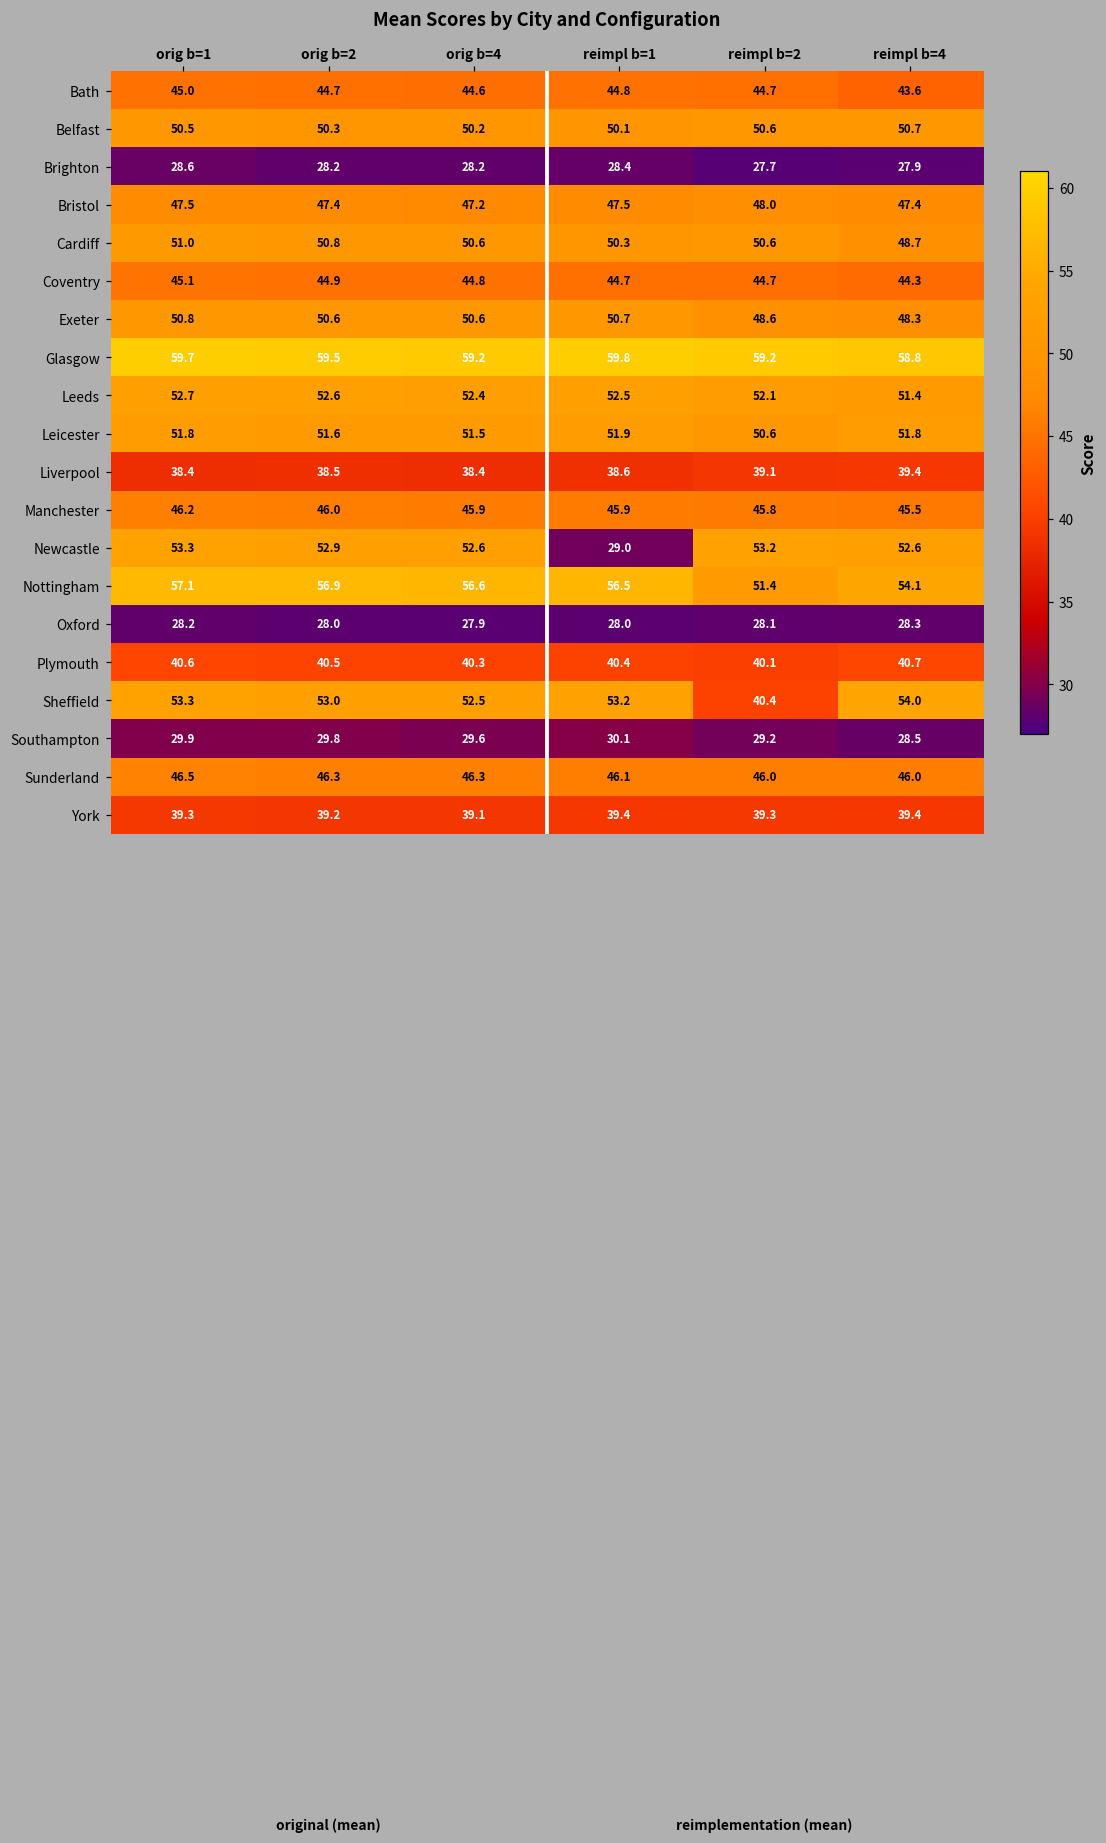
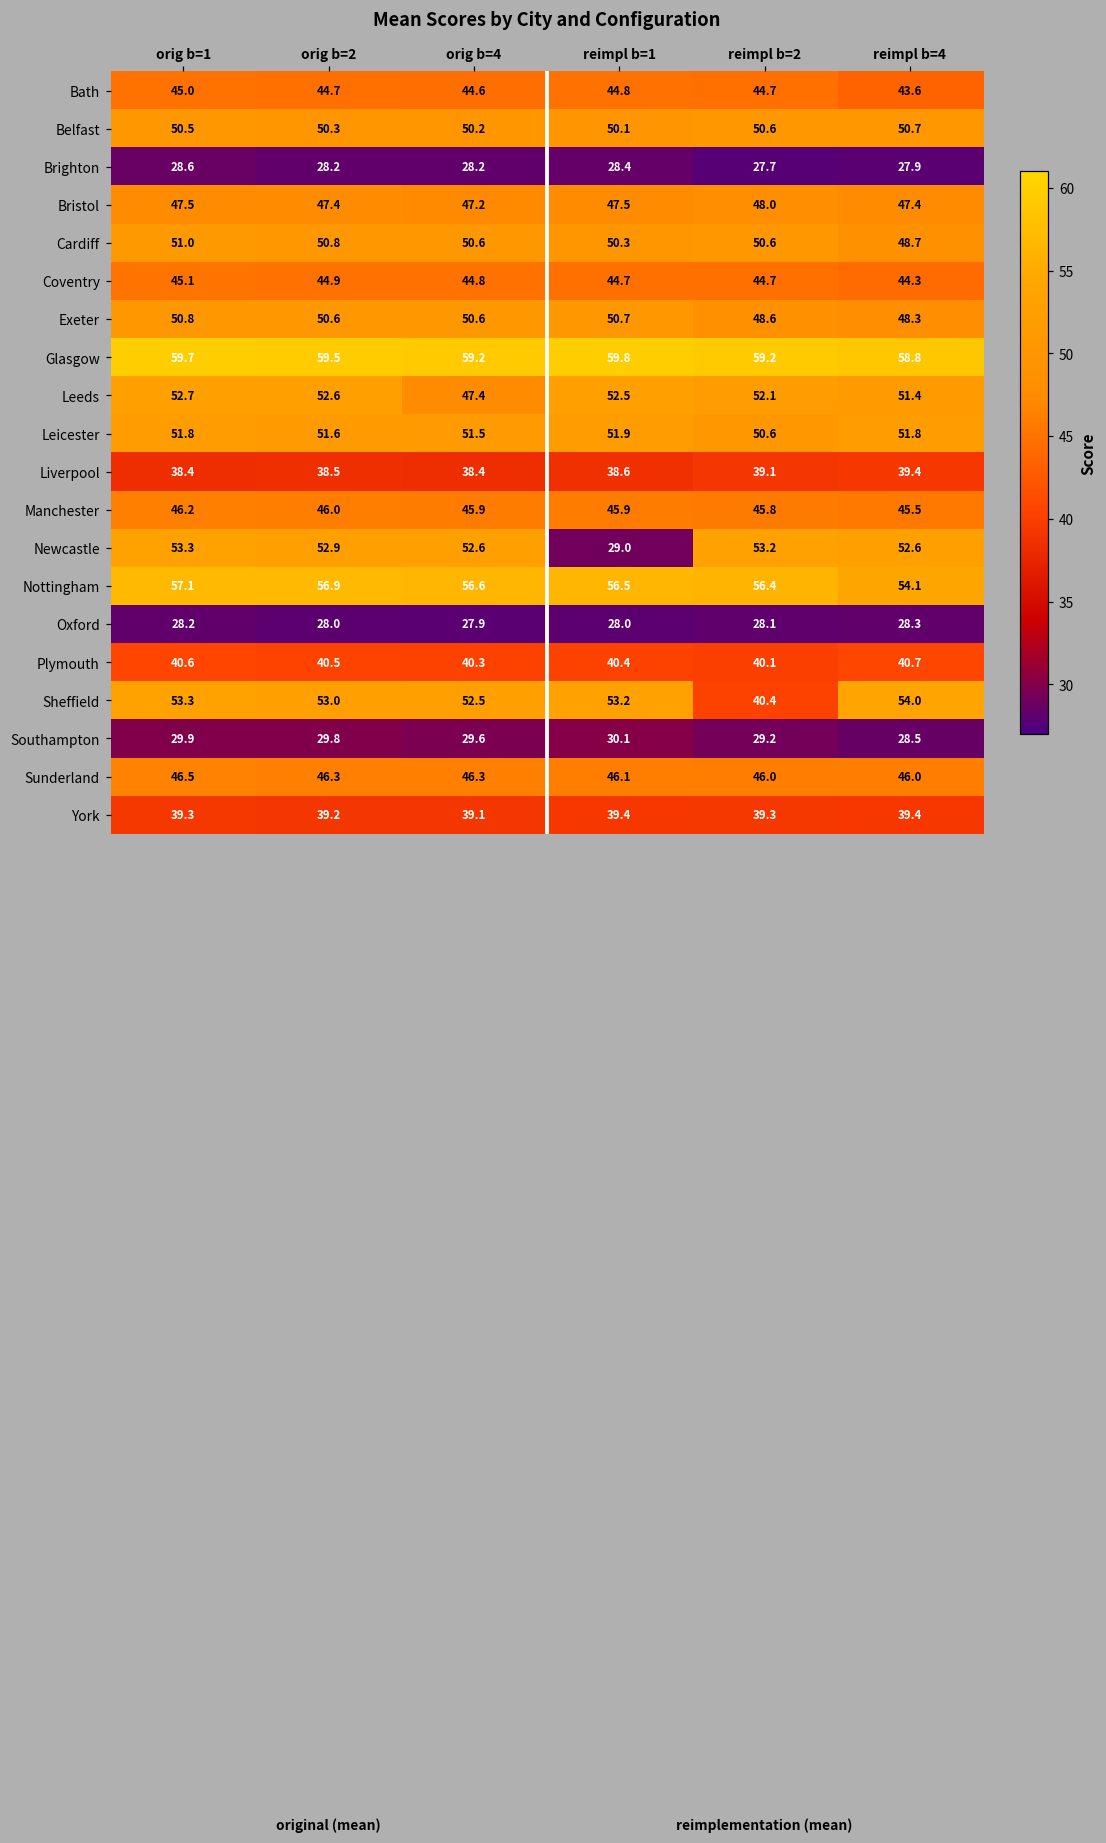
  {
    "Bath": {
      "orig b=1": 45.0,
      "orig b=2": 44.7,
      "orig b=4": 44.6,
      "reimpl b=1": 44.8,
      "reimpl b=2": 44.7,
      "reimpl b=4": 43.6
    },
    "Belfast": {
      "orig b=1": 50.5,
      "orig b=2": 50.3,
      "orig b=4": 50.2,
      "reimpl b=1": 50.1,
      "reimpl b=2": 50.6,
      "reimpl b=4": 50.7
    },
    "Brighton": {
      "orig b=1": 28.6,
      "orig b=2": 28.2,
      "orig b=4": 28.2,
      "reimpl b=1": 28.4,
      "reimpl b=2": 27.7,
      "reimpl b=4": 27.9
    },
    "Bristol": {
      "orig b=1": 47.5,
      "orig b=2": 47.4,
      "orig b=4": 47.2,
      "reimpl b=1": 47.5,
      "reimpl b=2": 48.0,
      "reimpl b=4": 47.4
    },
    "Cardiff": {
      "orig b=1": 51.0,
      "orig b=2": 50.8,
      "orig b=4": 50.6,
      "reimpl b=1": 50.3,
      "reimpl b=2": 50.6,
      "reimpl b=4": 48.7
    },
    "Coventry": {
      "orig b=1": 45.1,
      "orig b=2": 44.9,
      "orig b=4": 44.8,
      "reimpl b=1": 44.7,
      "reimpl b=2": 44.7,
      "reimpl b=4": 44.3
    },
    "Exeter": {
      "orig b=1": 50.8,
      "orig b=2": 50.6,
      "orig b=4": 50.6,
      "reimpl b=1": 50.7,
      "reimpl b=2": 48.6,
      "reimpl b=4": 48.3
    },
    "Glasgow": {
      "orig b=1": 59.7,
      "orig b=2": 59.5,
      "orig b=4": 59.2,
      "reimpl b=1": 59.8,
      "reimpl b=2": 59.2,
      "reimpl b=4": 58.8
    },
    "Leeds": {
      "orig b=1": 52.7,
      "orig b=2": 52.6,
-     "orig b=4": 52.4,
+     "orig b=4": 47.4,
      "reimpl b=1": 52.5,
      "reimpl b=2": 52.1,
      "reimpl b=4": 51.4
    },
    "Leicester": {
      "orig b=1": 51.8,
      "orig b=2": 51.6,
      "orig b=4": 51.5,
      "reimpl b=1": 51.9,
      "reimpl b=2": 50.6,
      "reimpl b=4": 51.8
    },
    "Liverpool": {
      "orig b=1": 38.4,
      "orig b=2": 38.5,
      "orig b=4": 38.4,
      "reimpl b=1": 38.6,
      "reimpl b=2": 39.1,
      "reimpl b=4": 39.4
    },
    "Manchester": {
      "orig b=1": 46.2,
      "orig b=2": 46.0,
      "orig b=4": 45.9,
      "reimpl b=1": 45.9,
      "reimpl b=2": 45.8,
      "reimpl b=4": 45.5
    },
    "Newcastle": {
      "orig b=1": 53.3,
      "orig b=2": 52.9,
      "orig b=4": 52.6,
      "reimpl b=1": 29.0,
      "reimpl b=2": 53.2,
      "reimpl b=4": 52.6
    },
    "Nottingham": {
      "orig b=1": 57.1,
      "orig b=2": 56.9,
      "orig b=4": 56.6,
      "reimpl b=1": 56.5,
-     "reimpl b=2": 51.4,
+     "reimpl b=2": 56.4,
      "reimpl b=4": 54.1
    },
    "Oxford": {
      "orig b=1": 28.2,
      "orig b=2": 28.0,
      "orig b=4": 27.9,
      "reimpl b=1": 28.0,
      "reimpl b=2": 28.1,
      "reimpl b=4": 28.3
    },
    "Plymouth": {
      "orig b=1": 40.6,
      "orig b=2": 40.5,
      "orig b=4": 40.3,
      "reimpl b=1": 40.4,
      "reimpl b=2": 40.1,
      "reimpl b=4": 40.7
    },
    "Sheffield": {
      "orig b=1": 53.3,
      "orig b=2": 53.0,
      "orig b=4": 52.5,
      "reimpl b=1": 53.2,
      "reimpl b=2": 40.4,
      "reimpl b=4": 54.0
    },
    "Southampton": {
      "orig b=1": 29.9,
      "orig b=2": 29.8,
      "orig b=4": 29.6,
      "reimpl b=1": 30.1,
      "reimpl b=2": 29.2,
      "reimpl b=4": 28.5
    },
    "Sunderland": {
      "orig b=1": 46.5,
      "orig b=2": 46.3,
      "orig b=4": 46.3,
      "reimpl b=1": 46.1,
      "reimpl b=2": 46.0,
      "reimpl b=4": 46.0
    },
    "York": {
      "orig b=1": 39.3,
      "orig b=2": 39.2,
      "orig b=4": 39.1,
      "reimpl b=1": 39.4,
      "reimpl b=2": 39.3,
      "reimpl b=4": 39.4
    }
  }
